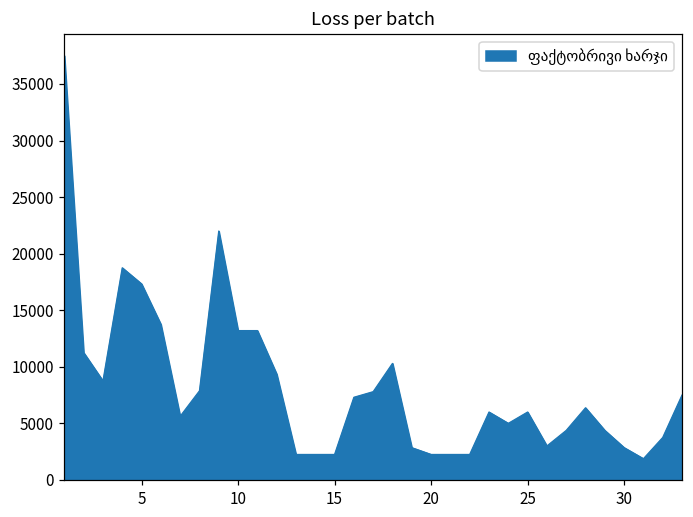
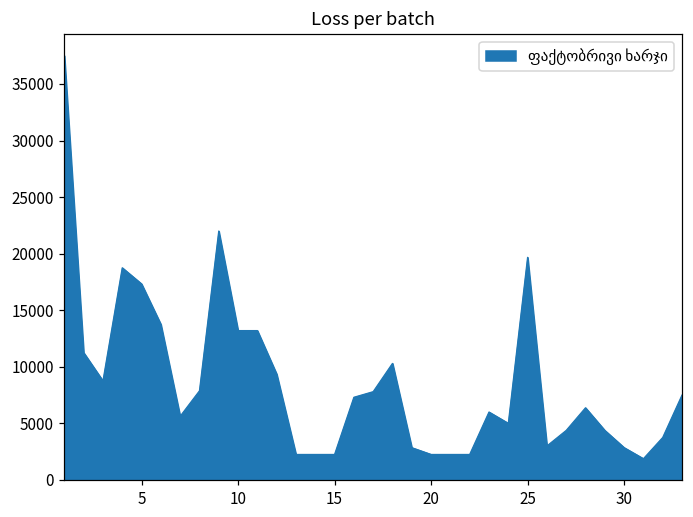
  {
    "5": 17300,
    "10": 13200,
    "15": 2300,
    "20": 2300,
-   "25": 6000,
+   "25": 19700,
    "30": 2900
  }
